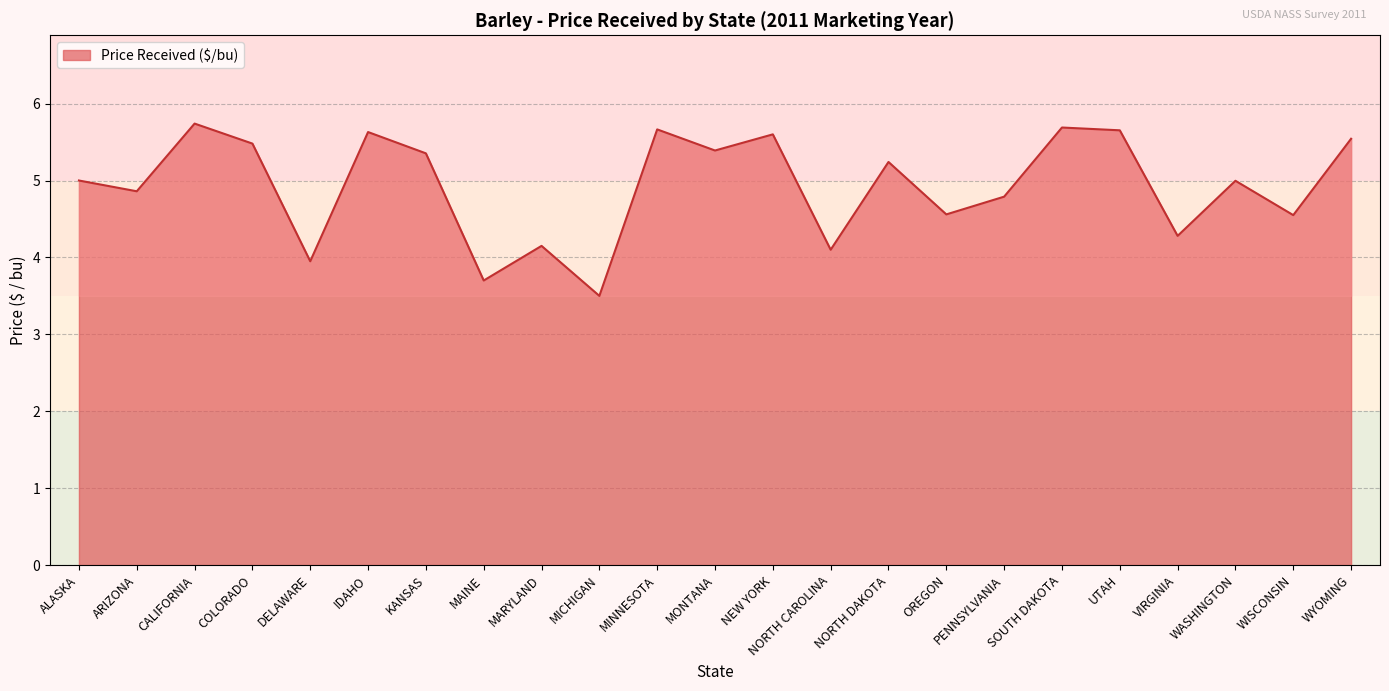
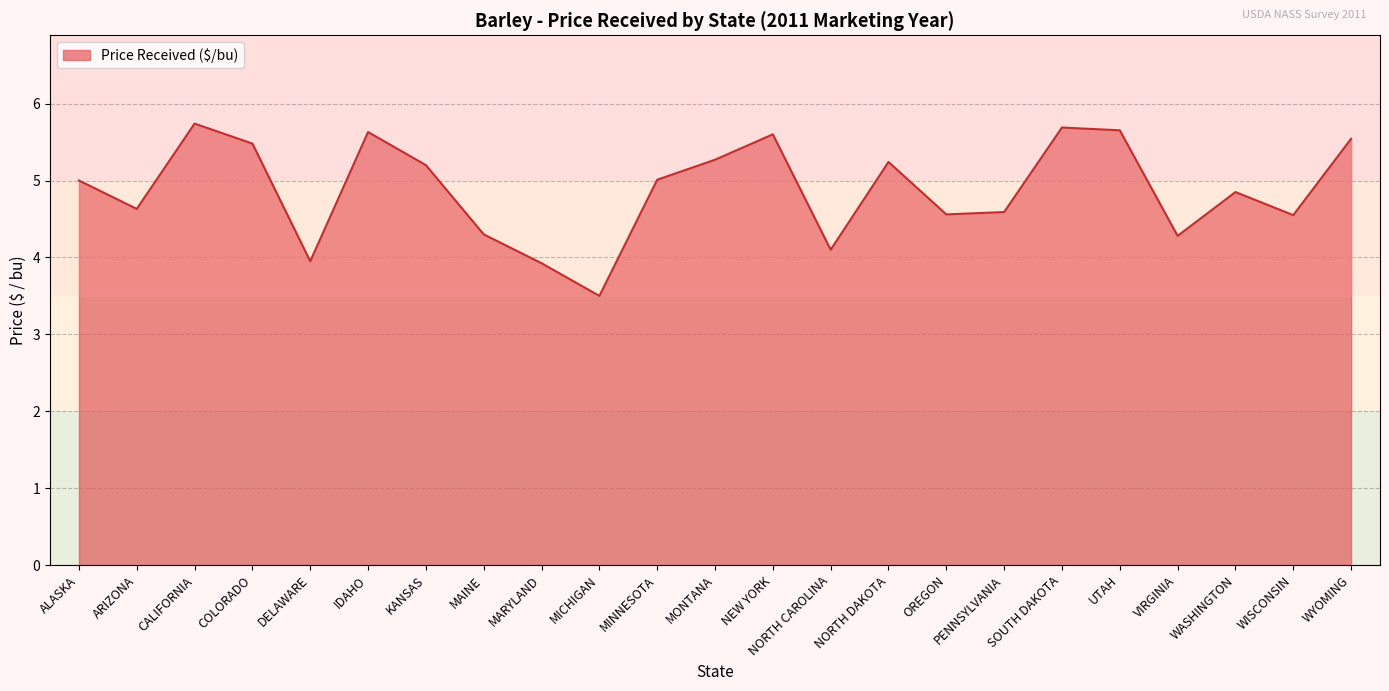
  {
    "ALASKA": 5.0,
-   "ARIZONA": 4.9,
+   "ARIZONA": 4.6,
    "CALIFORNIA": 5.7,
    "COLORADO": 5.5,
    "DELAWARE": 4.0,
    "IDAHO": 5.6,
-   "KANSAS": 5.4,
-   "MAINE": 3.7,
-   "MARYLAND": 4.2,
+   "KANSAS": 5.2,
+   "MAINE": 4.3,
+   "MARYLAND": 3.9,
    "MICHIGAN": 3.5,
-   "MINNESOTA": 5.7,
-   "MONTANA": 5.4,
+   "MINNESOTA": 5.0,
+   "MONTANA": 5.3,
    "NEW YORK": 5.6,
    "NORTH CAROLINA": 4.1,
    "NORTH DAKOTA": 5.2,
    "OREGON": 4.6,
-   "PENNSYLVANIA": 4.8,
+   "PENNSYLVANIA": 4.6,
    "SOUTH DAKOTA": 5.7,
    "UTAH": 5.7,
    "VIRGINIA": 4.3,
-   "WASHINGTON": 5.0,
+   "WASHINGTON": 4.8,
    "WISCONSIN": 4.6,
    "WYOMING": 5.5
  }
